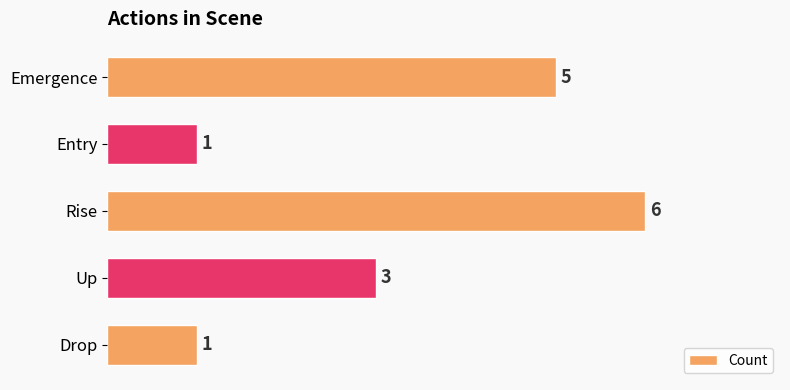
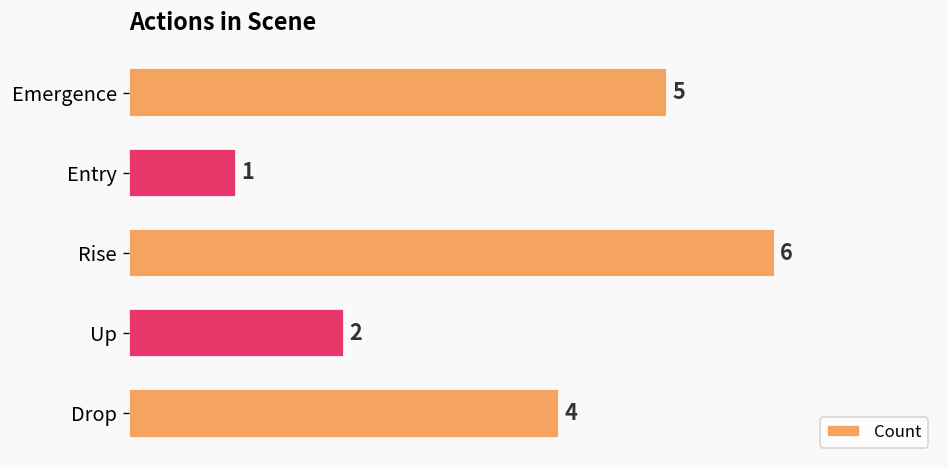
  {
    "Emergence": 5,
    "Entry": 1,
    "Rise": 6,
-   "Up": 3,
-   "Drop": 1
+   "Up": 2,
+   "Drop": 4
  }
